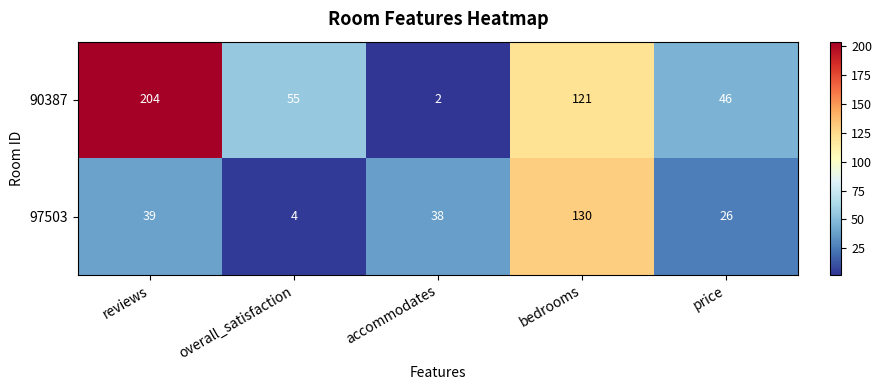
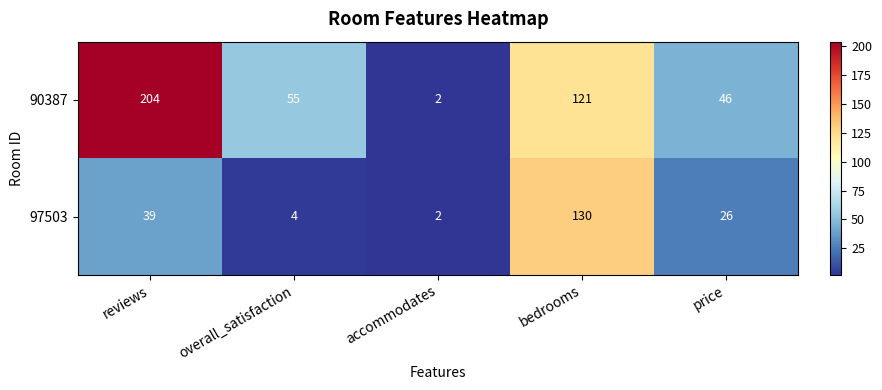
  {
    "90387": {
      "reviews": 204,
      "overall_satisfaction": 55,
      "accommodates": 2,
      "bedrooms": 121,
      "price": 46
    },
    "97503": {
      "reviews": 39,
      "overall_satisfaction": 4,
-     "accommodates": 38,
+     "accommodates": 2,
      "bedrooms": 130,
      "price": 26
    }
  }
